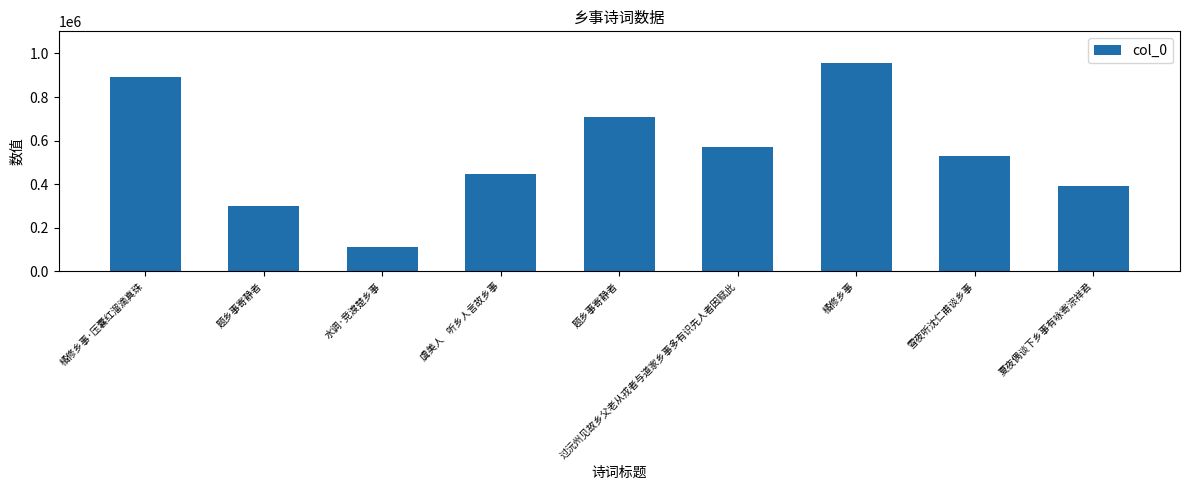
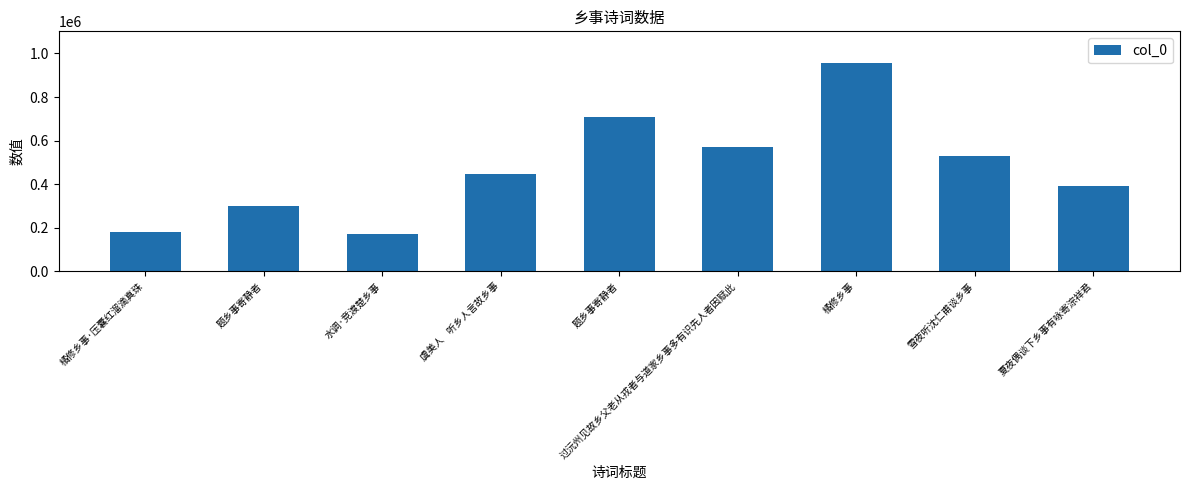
  {
-   "橘修乡事·压囊红溜滴真珠": 890000,
-   "水调·竞渡楚乡事": 110000,
+   "橘修乡事·压囊红溜滴真珠": 180000,
+   "水调·竞渡楚乡事": 170000,
    "虞美人 听乡人言故乡事": 450000,
    "过沅州见故乡父老从戎者与道家乡事多有识先人者因赋此": 570000,
    "橘修乡事": 960000,
    "雪夜听沈仁甫谈乡事": 530000,
    "夏夜偶谈下乡事有咏寄淙祥君": 390000
  }
